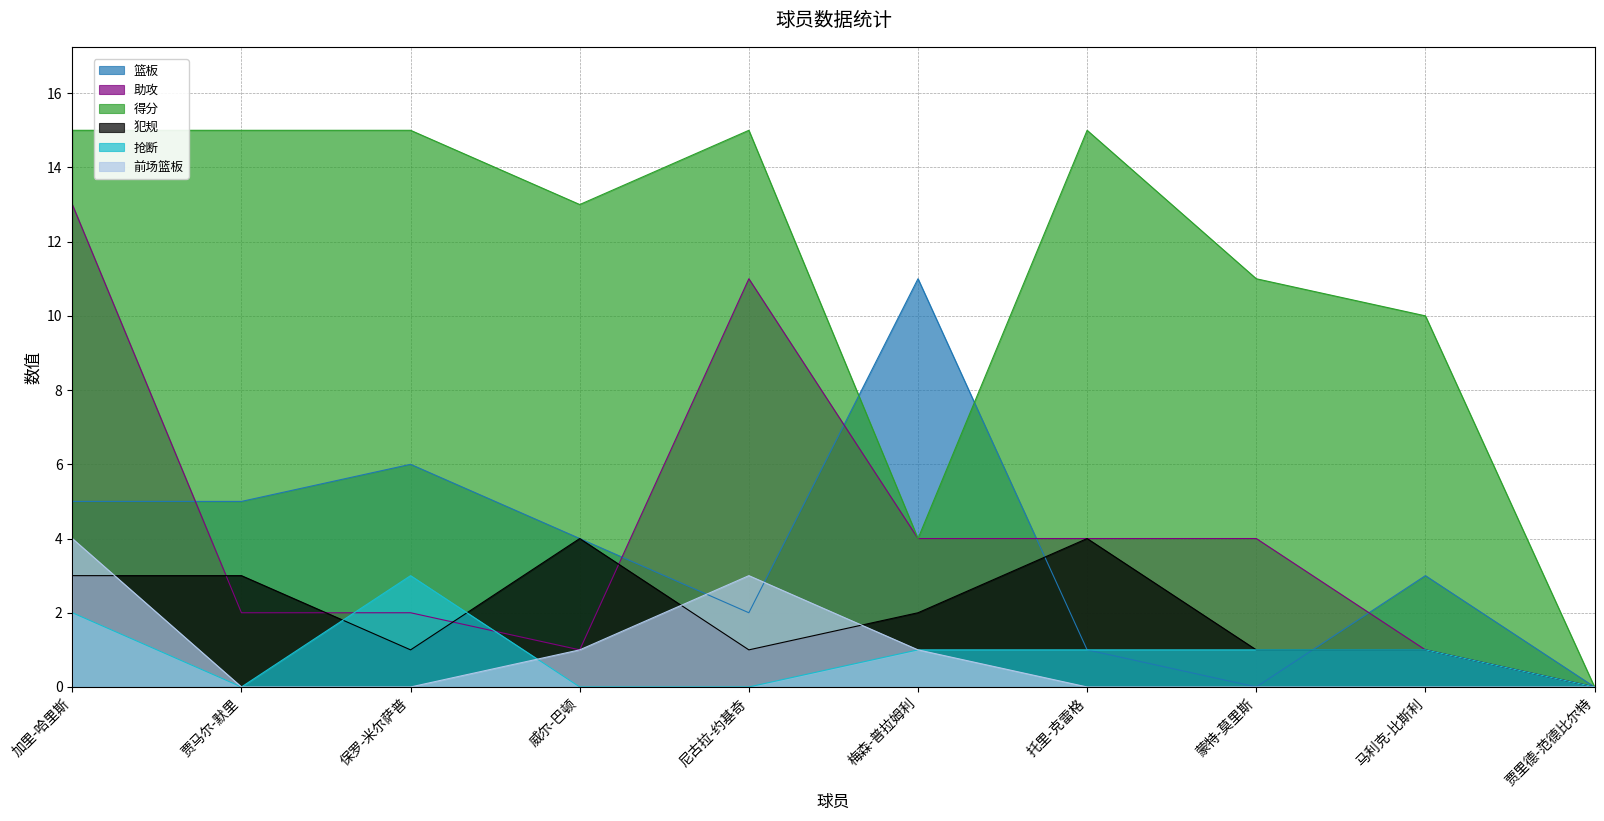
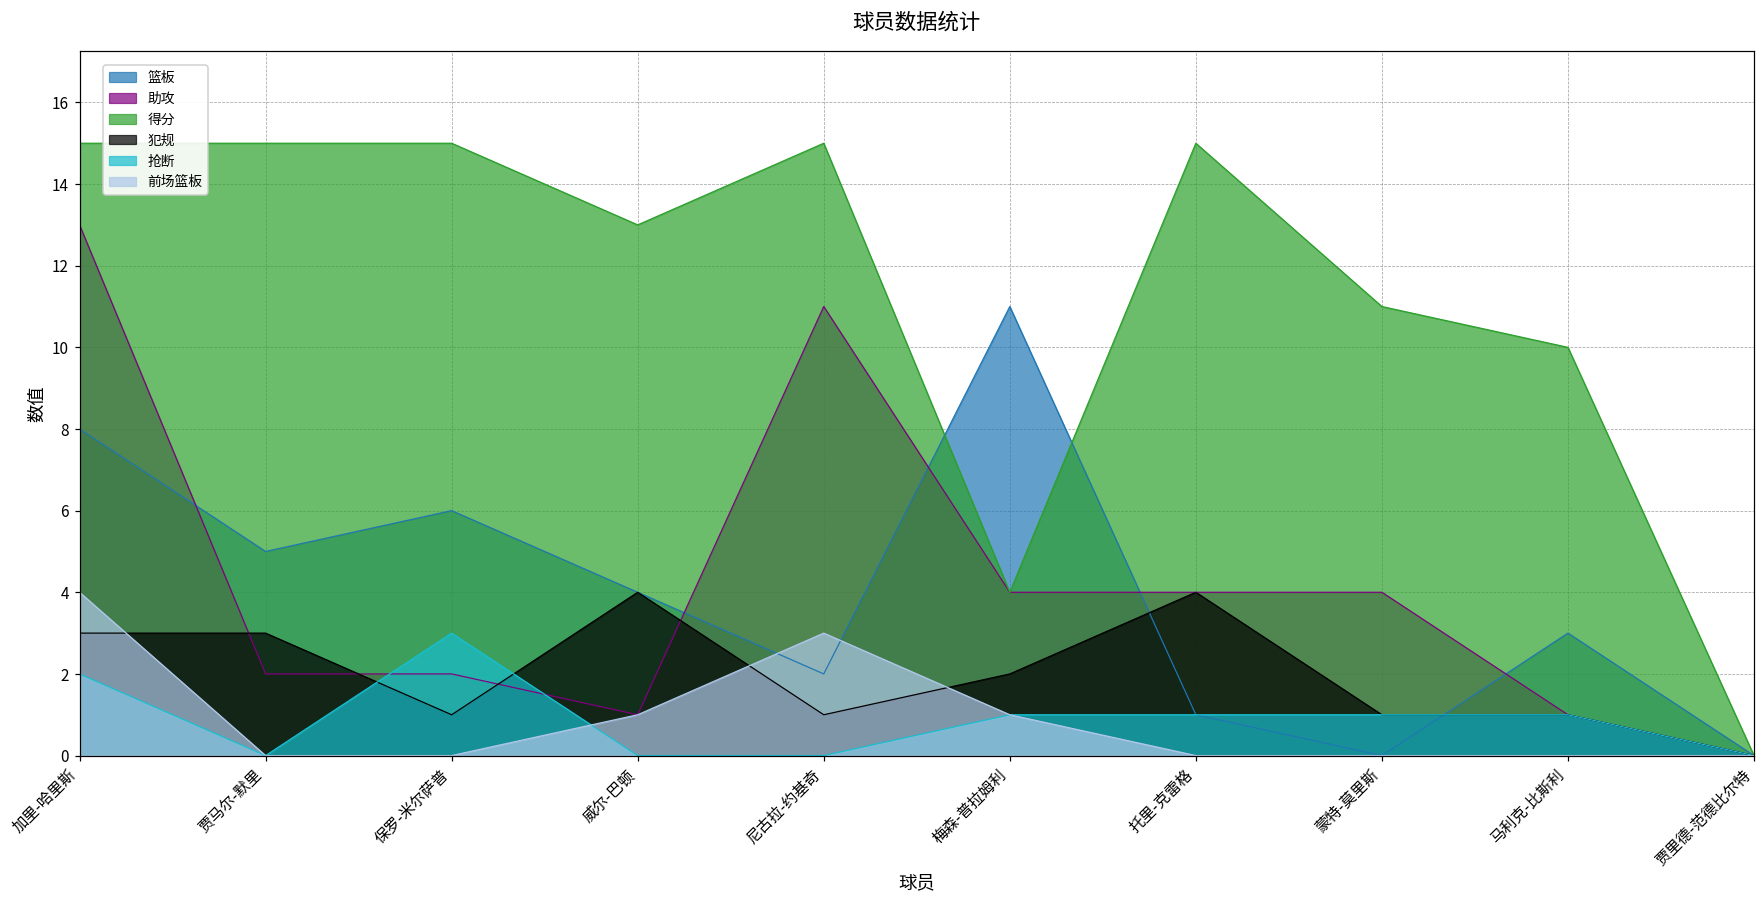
  {
    "篮板": {
-     "加里-哈里斯": 5,
+     "加里-哈里斯": 8,
      "贾马尔-默里": 5,
      "保罗-米尔萨普": 6,
      "尼古拉-约基奇": 2,
      "梅森-普拉姆利": 11,
      "马利克-比斯利": 3
    },
    "助攻": {
      "加里-哈里斯": 13,
      "贾马尔-默里": 2,
      "保罗-米尔萨普": 2,
      "尼古拉-约基奇": 11,
      "蒙特-莫里斯": 4
    },
    "得分": {
      "加里-哈里斯": 15,
      "贾马尔-默里": 15,
      "保罗-米尔萨普": 15,
      "威尔-巴顿": 13,
      "尼古拉-约基奇": 15,
      "托里-克雷格": 15,
      "蒙特-莫里斯": 11,
      "马利克-比斯利": 10
    },
    "犯规": {
      "加里-哈里斯": 3,
      "贾马尔-默里": 3,
      "保罗-米尔萨普": 1,
      "尼古拉-约基奇": 1,
      "梅森-普拉姆利": 2
    },
    "抢断": {
      "加里-哈里斯": 2,
      "保罗-米尔萨普": 3,
      "威尔-巴顿": 0,
      "尼古拉-约基奇": 0
    },
    "前场篮板": {
      "加里-哈里斯": 4,
      "保罗-米尔萨普": 0,
      "尼古拉-约基奇": 3,
      "托里-克雷格": 0,
      "马利克-比斯利": 0
    }
  }
